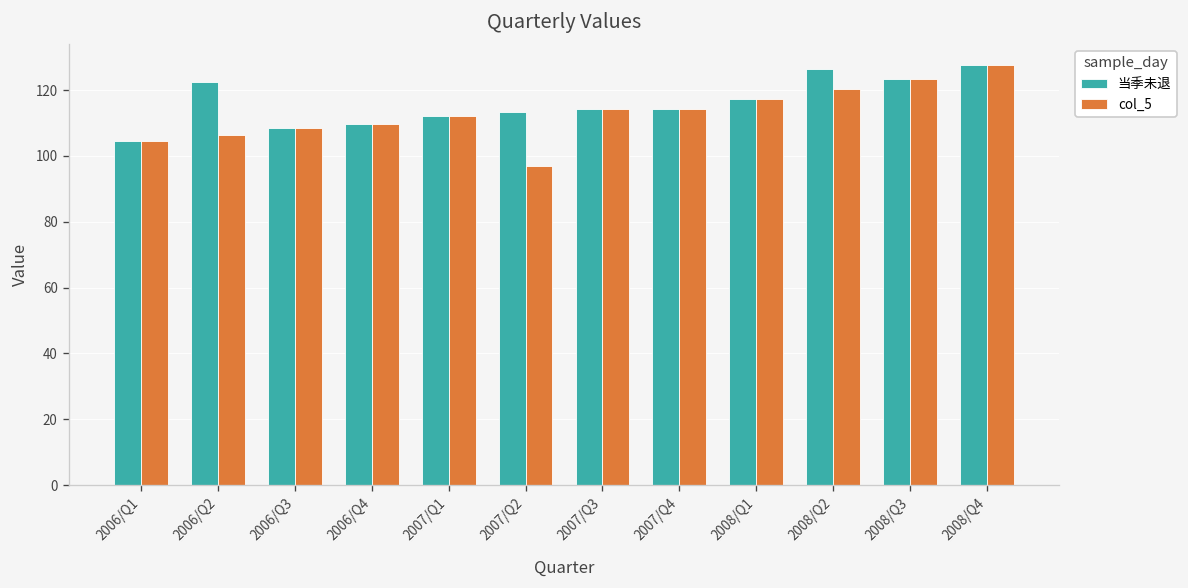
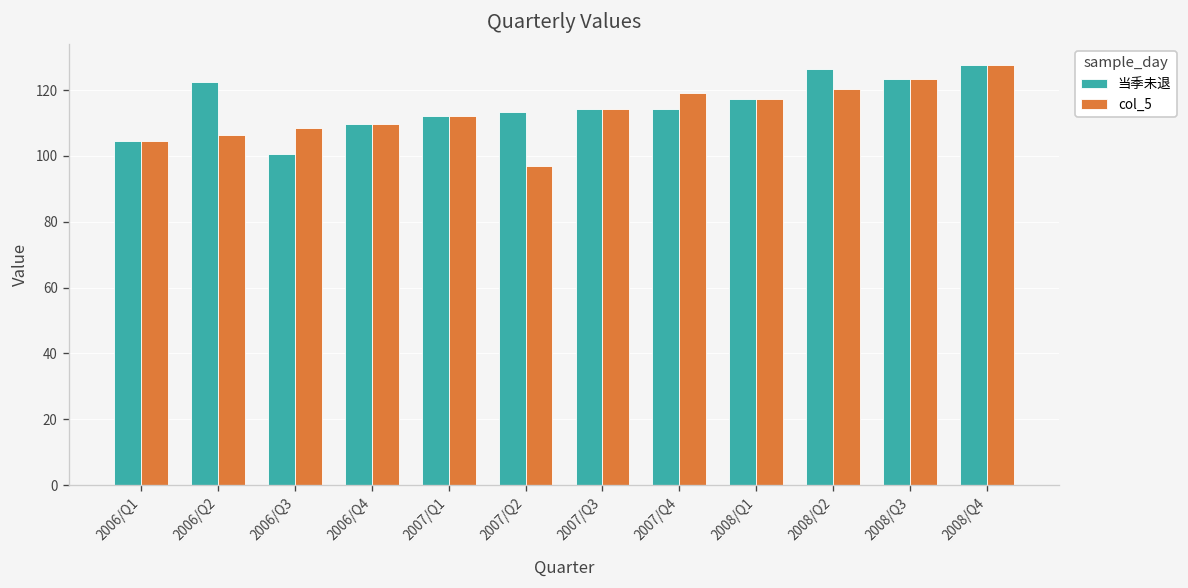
  {
    "当季未退": {
      "2006/Q1": 104,
      "2006/Q2": 122,
-     "2006/Q3": 109,
+     "2006/Q3": 101,
      "2006/Q4": 110,
      "2007/Q1": 112,
      "2007/Q2": 113,
      "2007/Q3": 114,
      "2007/Q4": 114,
      "2008/Q1": 117,
      "2008/Q2": 126,
      "2008/Q3": 123,
      "2008/Q4": 128
    },
    "col_5": {
      "2006/Q1": 104,
      "2006/Q2": 106,
      "2006/Q3": 109,
      "2006/Q4": 110,
      "2007/Q1": 112,
      "2007/Q2": 97,
      "2007/Q3": 114,
-     "2007/Q4": 114,
+     "2007/Q4": 119,
      "2008/Q1": 117,
      "2008/Q2": 120,
      "2008/Q3": 123,
      "2008/Q4": 128
    }
  }
